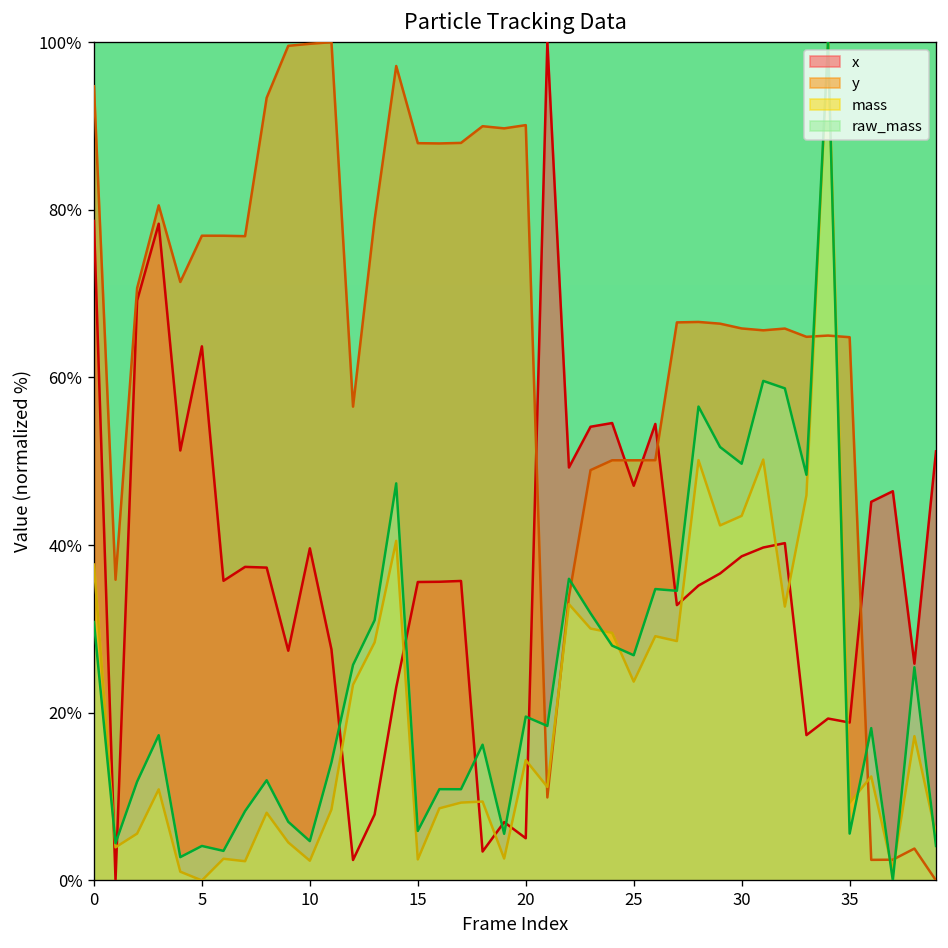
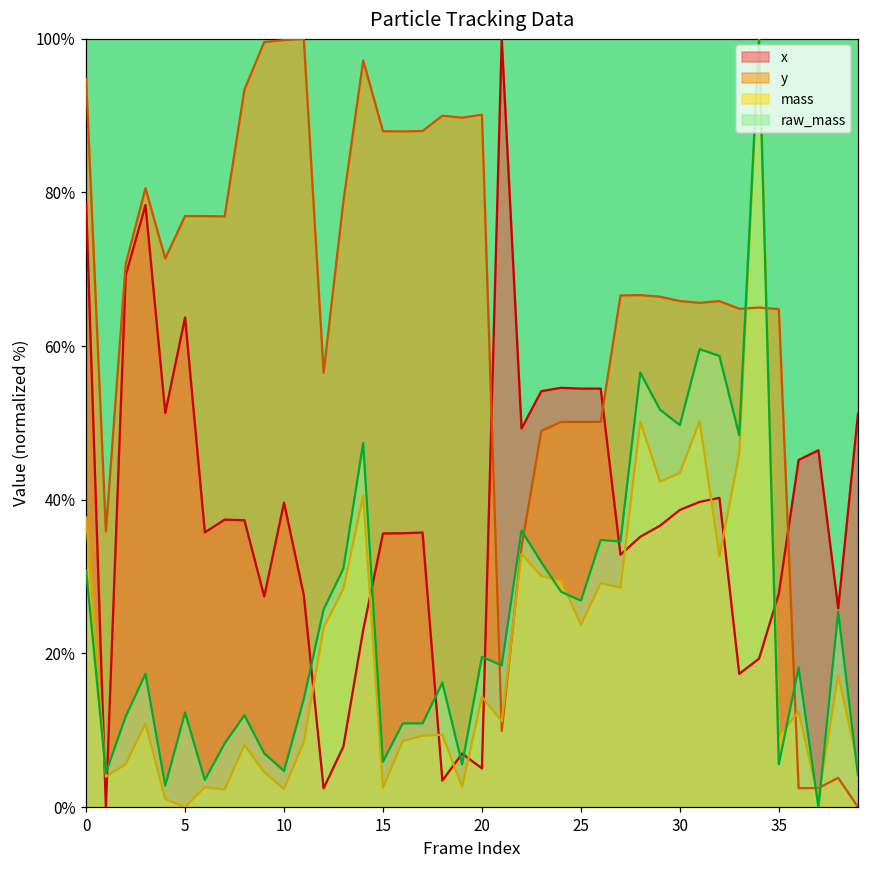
  {
    "x": {
      "0": "79%",
      "5": "64%",
      "10": "40%",
      "15": "36%",
      "20": "5%",
-     "25": "47%",
+     "25": "54%",
      "30": "39%",
-     "35": "19%"
+     "35": "28%"
    },
    "raw_mass": {
      "0": "31%",
-     "5": "4%",
+     "5": "12%",
      "10": "5%",
      "15": "6%",
      "20": "20%",
      "25": "27%",
      "30": "50%",
      "35": "6%"
    }
  }
